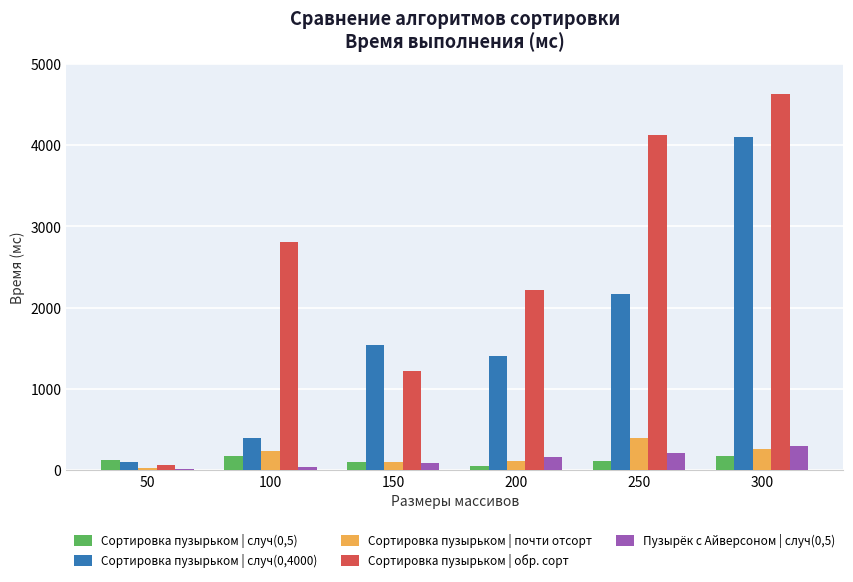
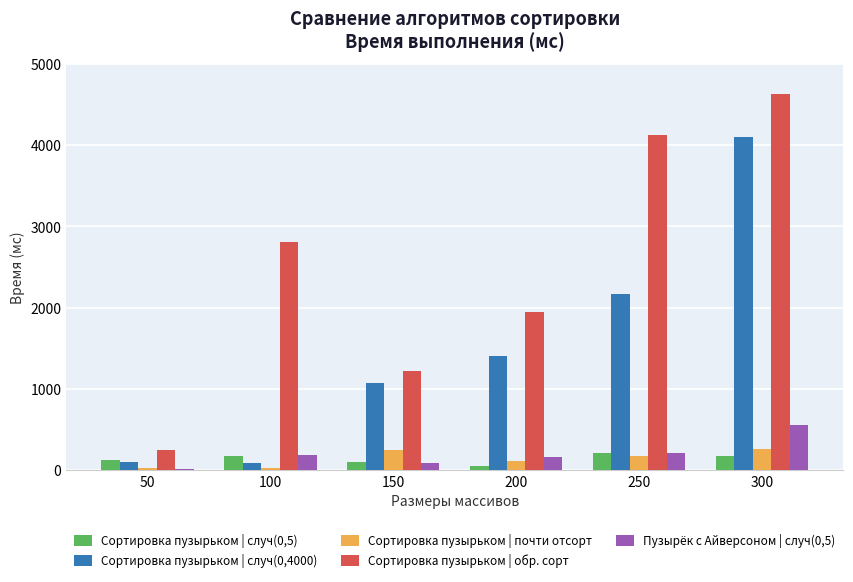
  {
    "Сортировка пузырьком | случ(0,5)": {
      "50": 100,
      "100": 200,
      "150": 100,
      "200": 100,
-     "250": 100,
+     "250": 200,
      "300": 200
    },
    "Сортировка пузырьком | случ(0,4000)": {
      "50": 100,
-     "100": 400,
-     "150": 1500,
+     "100": 100,
+     "150": 1100,
      "200": 1400,
      "250": 2200,
      "300": 4100
    },
    "Сортировка пузырьком | почти отсорт": {
-     "100": 200,
-     "150": 100,
+     "100": 0,
+     "150": 200,
      "200": 100,
-     "250": 400,
+     "250": 200,
      "300": 300
    },
    "Сортировка пузырьком | обр. сорт": {
-     "50": 100,
+     "50": 200,
      "100": 2800,
      "150": 1200,
-     "200": 2200,
+     "200": 2000,
      "250": 4100,
      "300": 4600
    },
    "Пузырёк с Айверсоном | случ(0,5)": {
-     "100": 0,
+     "100": 200,
      "150": 100,
      "200": 200,
      "250": 200,
-     "300": 300
+     "300": 600
    }
  }
